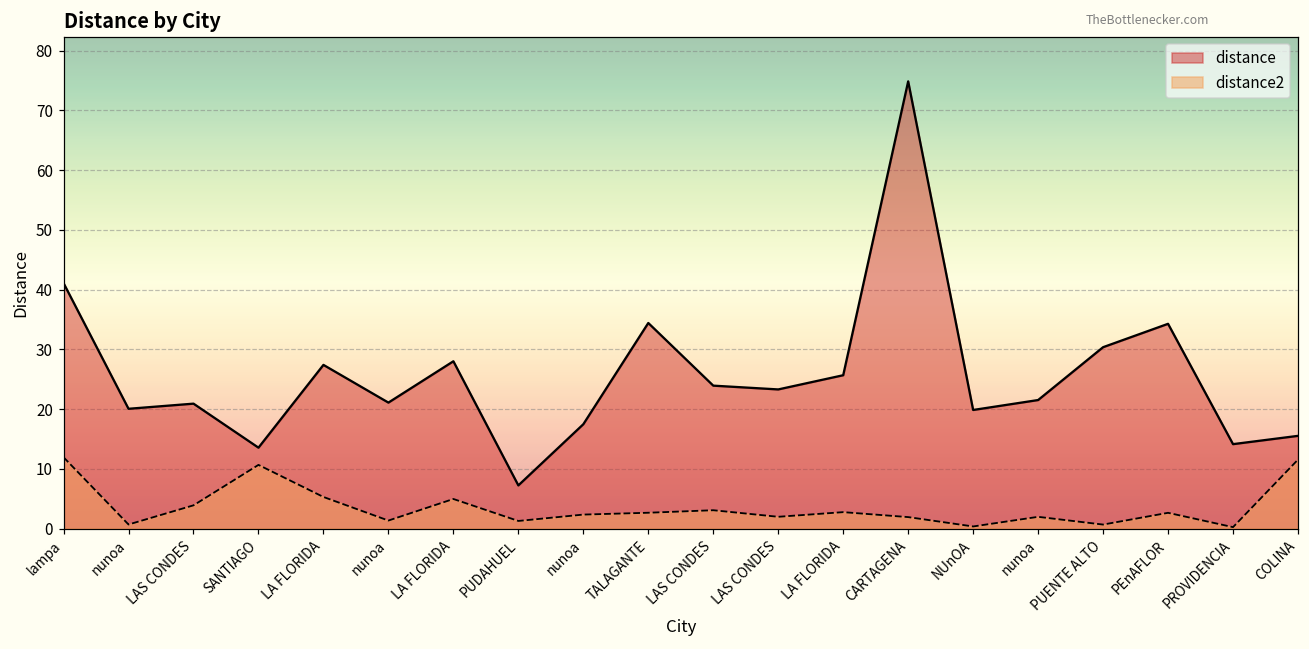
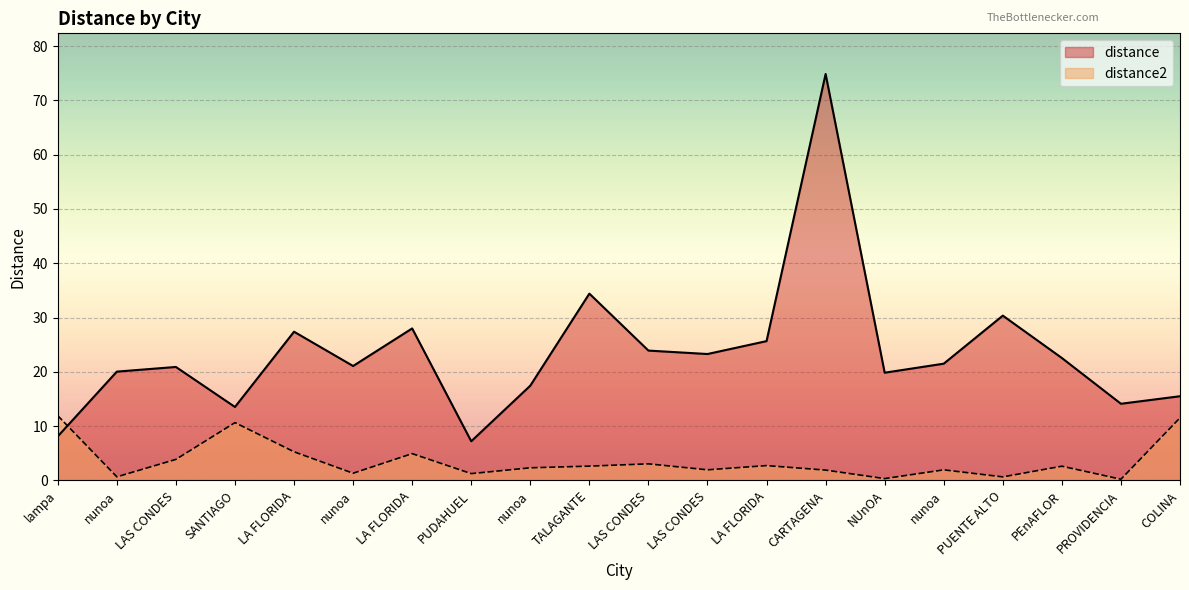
  {
    "distance": {
-     "lampa": 41,
+     "lampa": 8,
      "SANTIAGO": 14,
      "PUDAHUEL": 7,
      "TALAGANTE": 34,
      "CARTAGENA": 75,
      "NUnOA": 20,
      "PUENTE ALTO": 30,
-     "PEnAFLOR": 34,
+     "PEnAFLOR": 23,
      "PROVIDENCIA": 14,
      "COLINA": 16
    },
    "distance2": {
      "lampa": 12,
      "SANTIAGO": 11,
      "PUDAHUEL": 1,
      "TALAGANTE": 3,
      "CARTAGENA": 2,
      "NUnOA": 0,
      "PUENTE ALTO": 1,
      "PEnAFLOR": 3,
      "PROVIDENCIA": 0,
      "COLINA": 12
    }
  }
